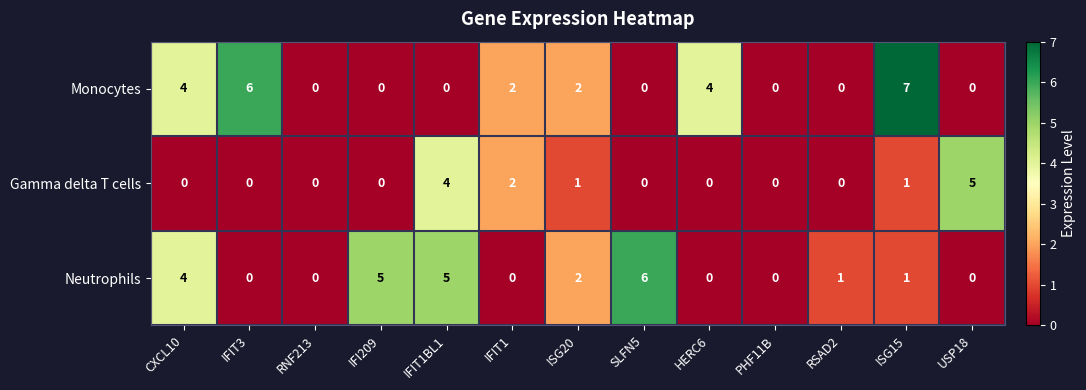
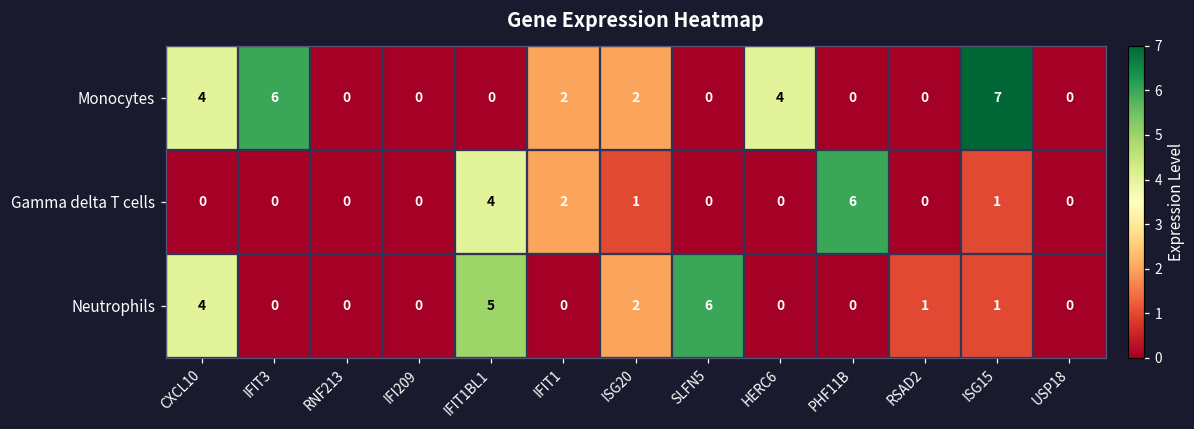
  {
    "Monocytes": {
      "CXCL10": 4,
      "IFIT3": 6,
      "RNF213": 0,
      "IFI209": 0,
      "IFIT1BL1": 0,
      "IFIT1": 2,
      "ISG20": 2,
      "SLFN5": 0,
      "HERC6": 4,
      "PHF11B": 0,
      "RSAD2": 0,
      "ISG15": 7,
      "USP18": 0
    },
    "Gamma delta T cells": {
      "CXCL10": 0,
      "IFIT3": 0,
      "RNF213": 0,
      "IFI209": 0,
      "IFIT1BL1": 4,
      "IFIT1": 2,
      "ISG20": 1,
      "SLFN5": 0,
      "HERC6": 0,
-     "PHF11B": 0,
+     "PHF11B": 6,
      "RSAD2": 0,
      "ISG15": 1,
-     "USP18": 5
+     "USP18": 0
    },
    "Neutrophils": {
      "CXCL10": 4,
      "IFIT3": 0,
      "RNF213": 0,
-     "IFI209": 5,
+     "IFI209": 0,
      "IFIT1BL1": 5,
      "IFIT1": 0,
      "ISG20": 2,
      "SLFN5": 6,
      "HERC6": 0,
      "PHF11B": 0,
      "RSAD2": 1,
      "ISG15": 1,
      "USP18": 0
    }
  }
